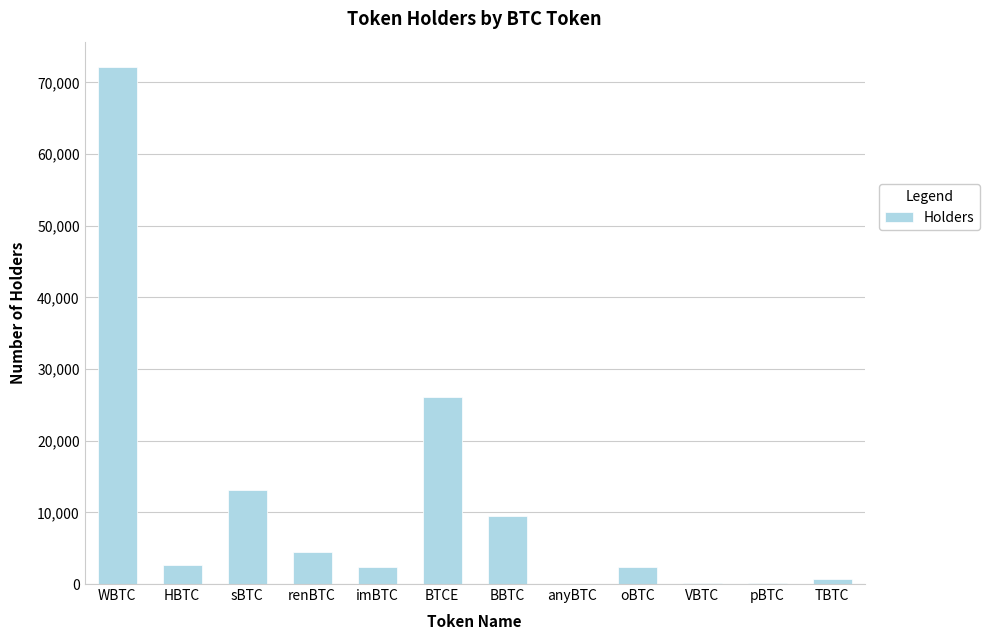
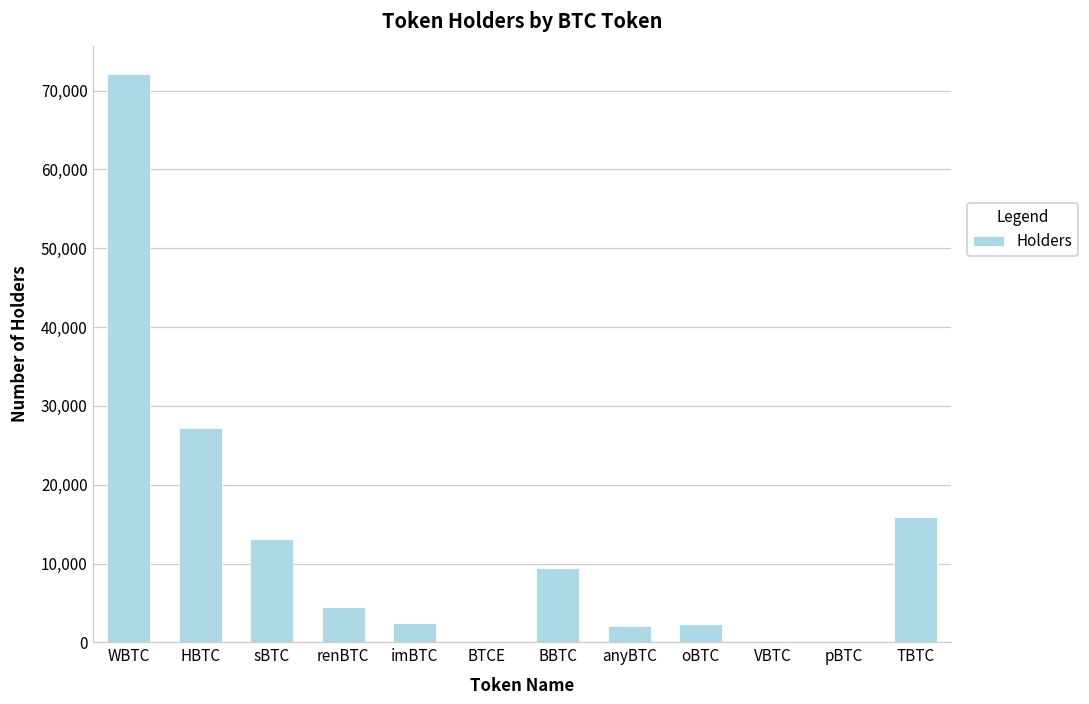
  {
    "WBTC": "72,000",
-   "HBTC": "3,000",
+   "HBTC": "27,000",
    "sBTC": "13,000",
    "renBTC": "5,000",
    "imBTC": "2,000",
-   "BTCE": "26,000",
+   "BTCE": "0",
    "BBTC": "9,000",
-   "anyBTC": "0",
+   "anyBTC": "2,000",
    "oBTC": "2,000",
-   "TBTC": "1,000"
+   "TBTC": "16,000"
  }
